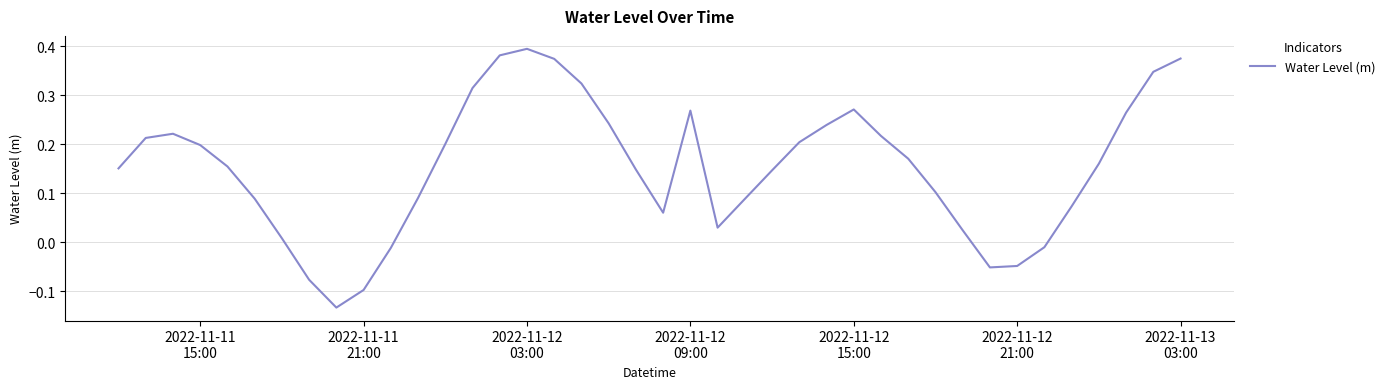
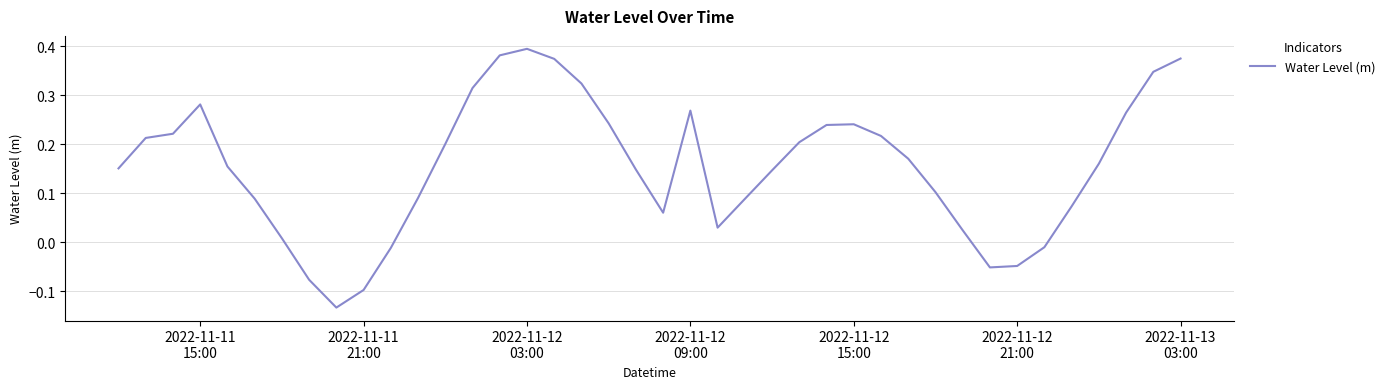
  {
-   "2022-11-11 15:00": 0.20,
+   "2022-11-11 15:00": 0.28,
    "2022-11-11 21:00": -0.10,
    "2022-11-12 03:00": 0.39,
    "2022-11-12 09:00": 0.27,
-   "2022-11-12 15:00": 0.27,
+   "2022-11-12 15:00": 0.24,
    "2022-11-12 21:00": -0.05,
    "2022-11-13 03:00": 0.37
  }
